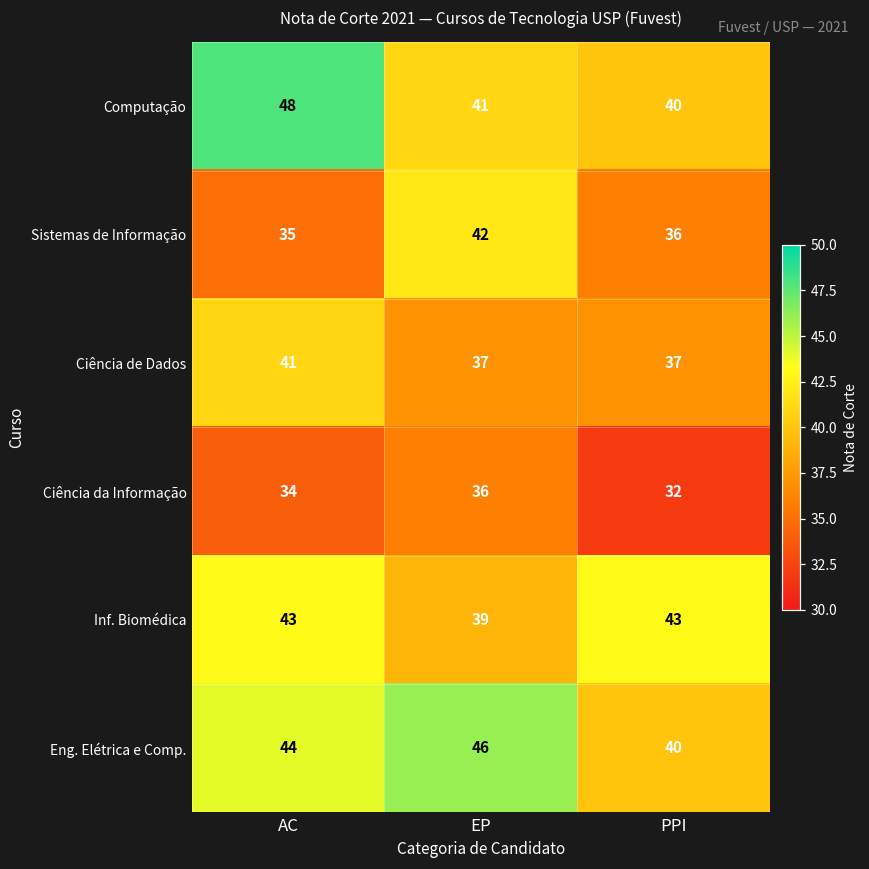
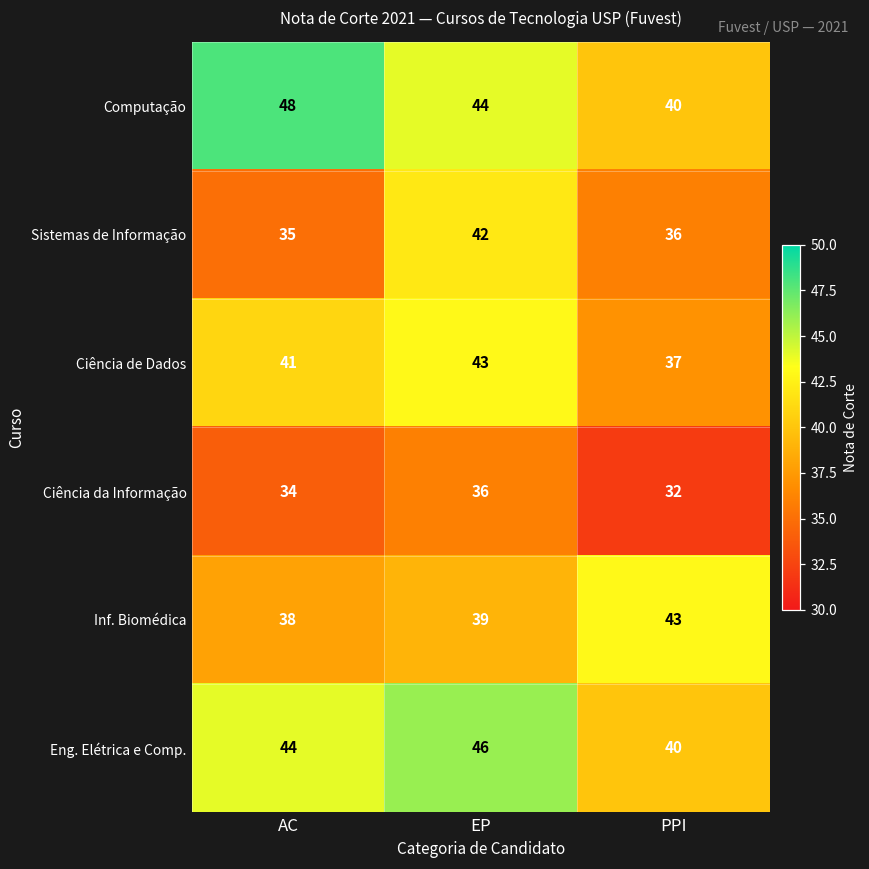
  {
    "Computação": {
      "AC": 48,
-     "EP": 41,
+     "EP": 44,
      "PPI": 40
    },
    "Sistemas de Informação": {
      "AC": 35,
      "EP": 42,
      "PPI": 36
    },
    "Ciência de Dados": {
      "AC": 41,
-     "EP": 37,
+     "EP": 43,
      "PPI": 37
    },
    "Ciência da Informação": {
      "AC": 34,
      "EP": 36,
      "PPI": 32
    },
    "Inf. Biomédica": {
-     "AC": 43,
+     "AC": 38,
      "EP": 39,
      "PPI": 43
    },
    "Eng. Elétrica e Comp.": {
      "AC": 44,
      "EP": 46,
      "PPI": 40
    }
  }
